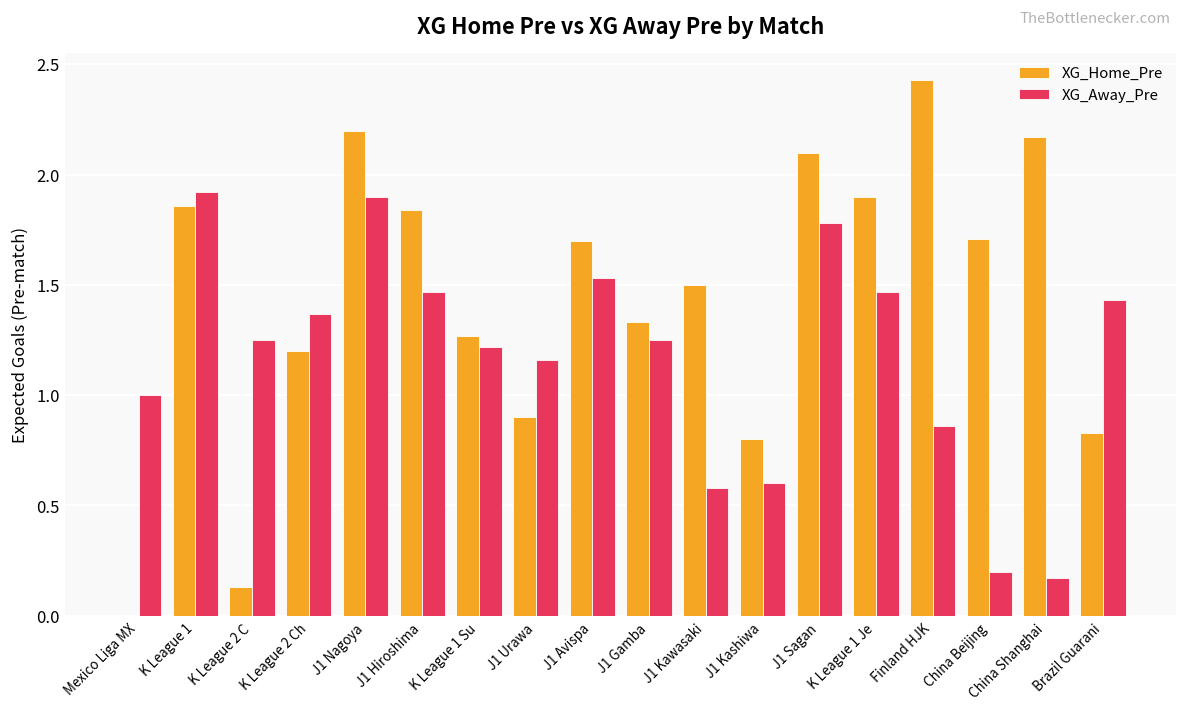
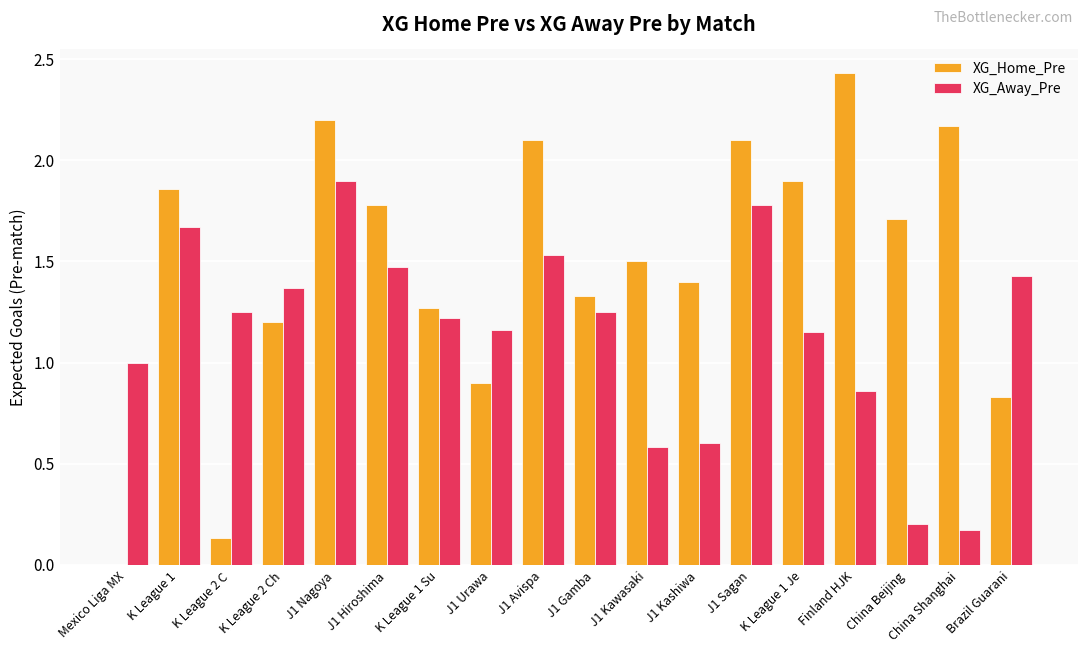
  {
    "XG_Home_Pre": {
      "Mexico Liga MX": 0.00,
      "K League 1": 1.86,
      "K League 2 C": 0.13,
      "K League 2 Ch": 1.20,
      "J1 Nagoya": 2.20,
-     "J1 Hiroshima": 1.84,
+     "J1 Hiroshima": 1.78,
      "K League 1 Su": 1.27,
      "J1 Urawa": 0.90,
-     "J1 Avispa": 1.7,
+     "J1 Avispa": 2.1,
      "J1 Gamba": 1.33,
      "J1 Kawasaki": 1.50,
-     "J1 Kashiwa": 0.8,
+     "J1 Kashiwa": 1.4,
      "J1 Sagan": 2.10,
      "K League 1 Je": 1.90,
      "Finland HJK": 2.43,
      "China Beijing": 1.71,
      "China Shanghai": 2.17,
      "Brazil Guarani": 0.83
    },
    "XG_Away_Pre": {
      "Mexico Liga MX": 1.00,
-     "K League 1": 1.92,
+     "K League 1": 1.67,
      "K League 2 C": 1.25,
      "K League 2 Ch": 1.37,
      "J1 Nagoya": 1.90,
      "J1 Hiroshima": 1.47,
      "K League 1 Su": 1.22,
      "J1 Urawa": 1.16,
      "J1 Avispa": 1.53,
      "J1 Gamba": 1.25,
      "J1 Kawasaki": 0.58,
      "J1 Kashiwa": 0.60,
      "J1 Sagan": 1.78,
-     "K League 1 Je": 1.47,
+     "K League 1 Je": 1.15,
      "Finland HJK": 0.86,
      "China Beijing": 0.20,
      "China Shanghai": 0.17,
      "Brazil Guarani": 1.43
    }
  }
